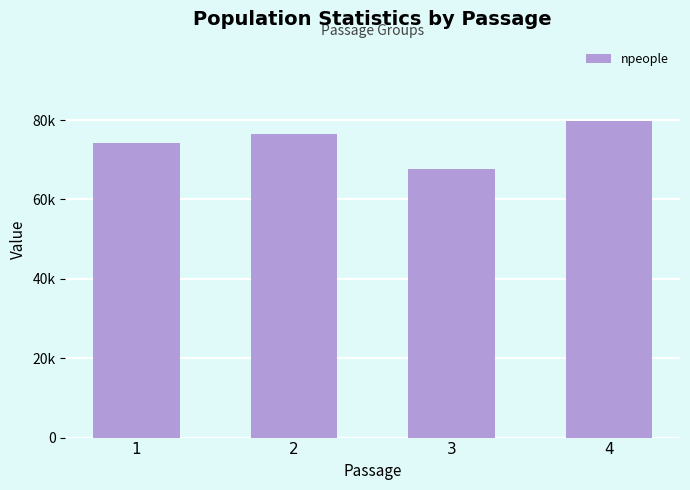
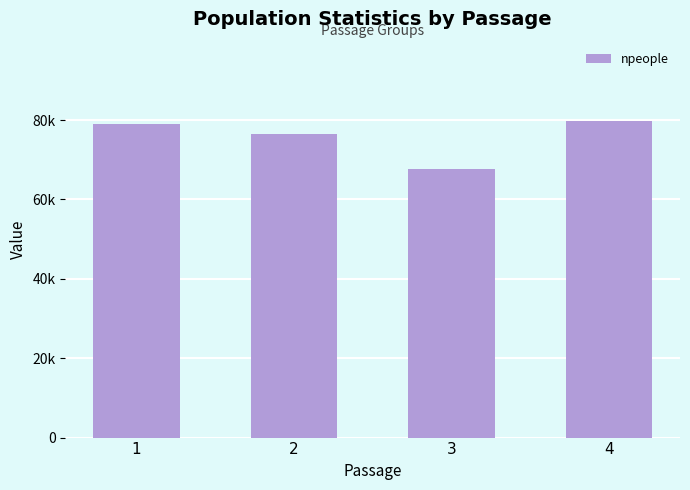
  {
-   "1": 74000,
+   "1": 79000,
    "2": 77000,
    "3": 68000,
    "4": 80000
  }
